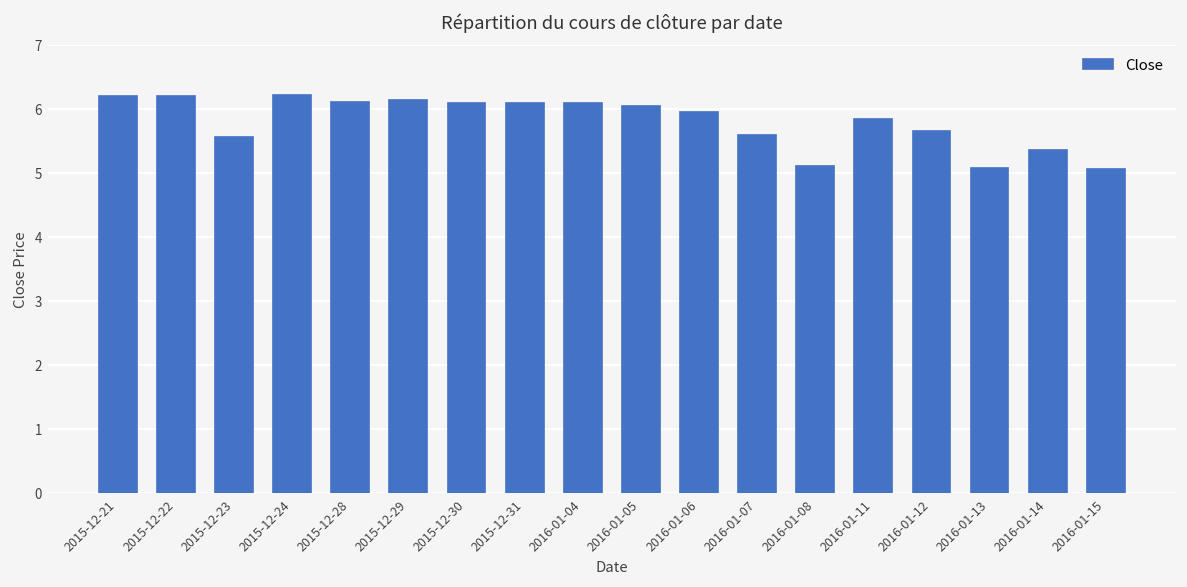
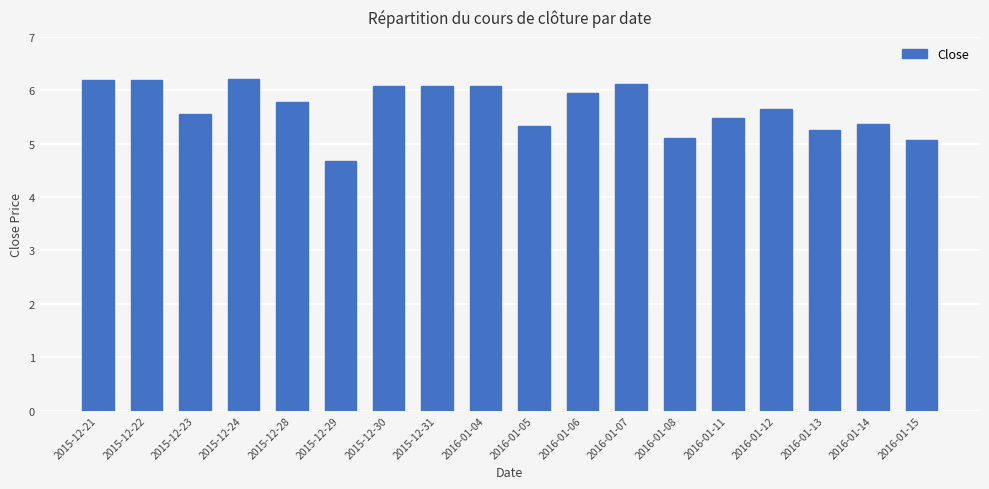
  {
    "2015-12-21": 6.2,
    "2015-12-22": 6.2,
    "2015-12-23": 5.6,
    "2015-12-24": 6.2,
-   "2015-12-28": 6.1,
-   "2015-12-29": 6.1,
+   "2015-12-28": 5.8,
+   "2015-12-29": 4.7,
    "2015-12-30": 6.1,
    "2015-12-31": 6.1,
    "2016-01-04": 6.1,
-   "2016-01-05": 6.0,
+   "2016-01-05": 5.3,
    "2016-01-06": 6.0,
-   "2016-01-07": 5.6,
+   "2016-01-07": 6.1,
    "2016-01-08": 5.1,
-   "2016-01-11": 5.8,
+   "2016-01-11": 5.5,
    "2016-01-12": 5.7,
-   "2016-01-13": 5.1,
+   "2016-01-13": 5.3,
    "2016-01-14": 5.4,
    "2016-01-15": 5.1
  }
